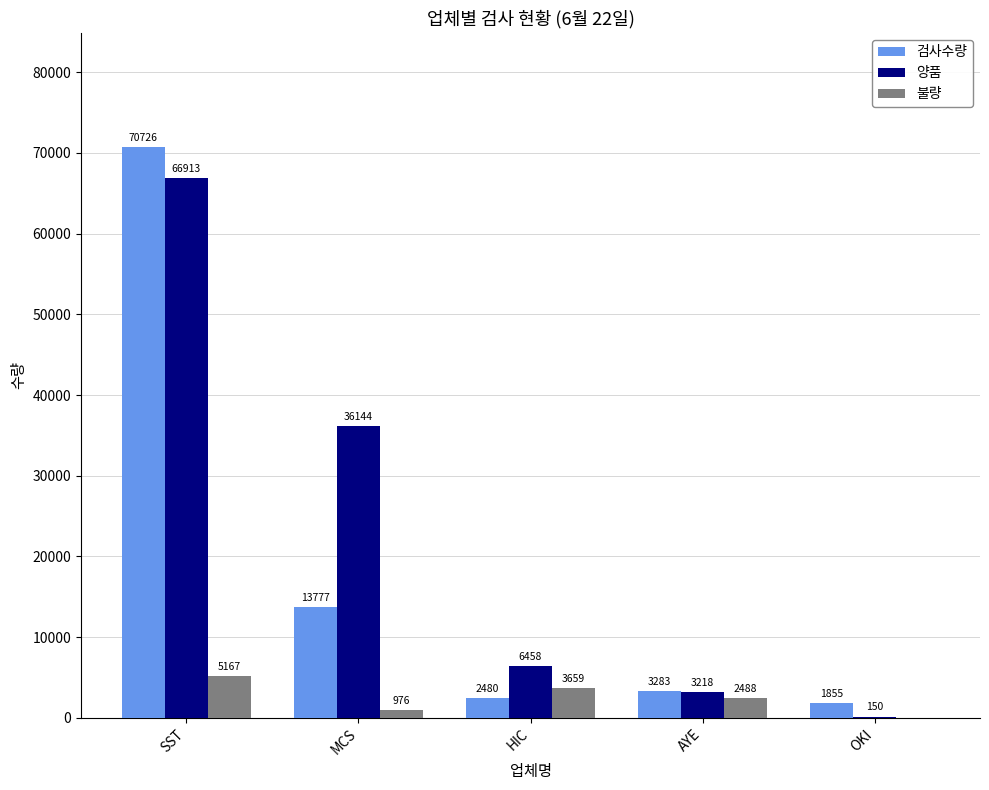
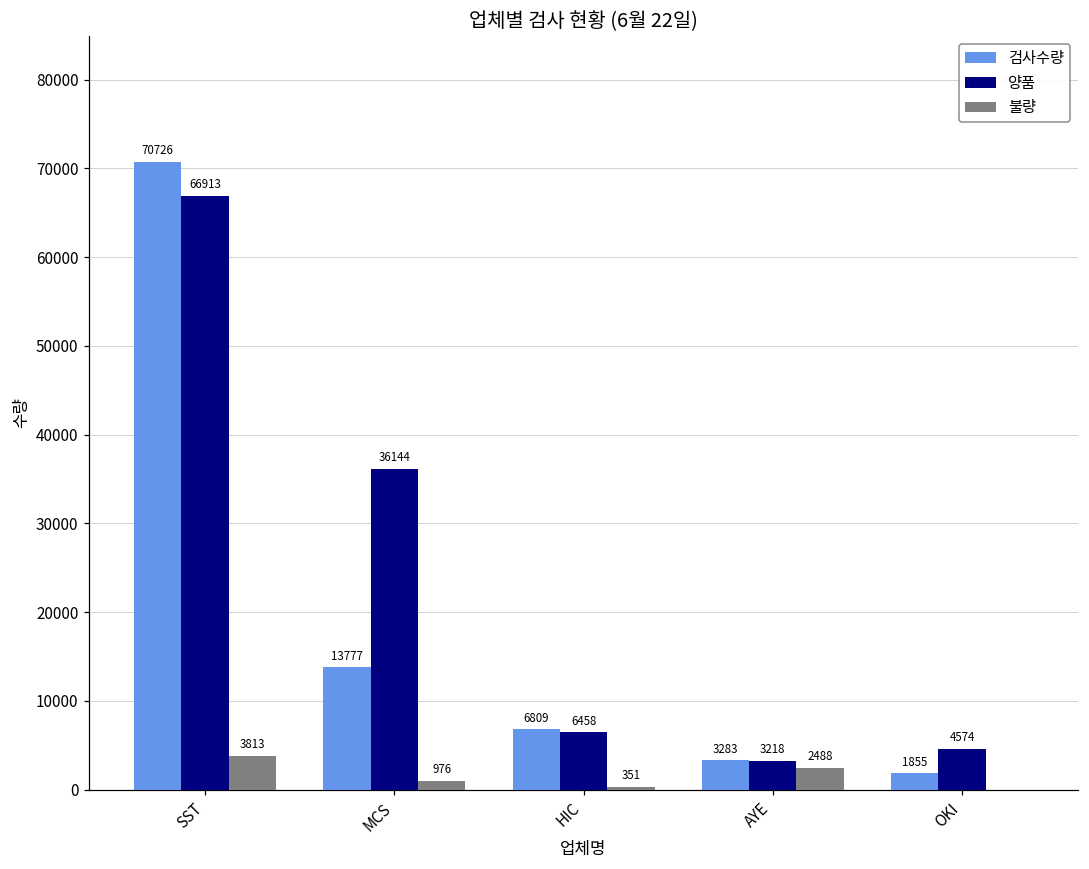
  {
    "검사수량": {
      "SST": 70726,
      "MCS": 13777,
-     "HIC": 2480,
+     "HIC": 6809,
      "AYE": 3283,
      "OKI": 1855
    },
    "양품": {
      "SST": 66913,
      "MCS": 36144,
      "HIC": 6458,
      "AYE": 3218,
-     "OKI": 150
+     "OKI": 4574
    },
    "불량": {
-     "SST": 5167,
+     "SST": 3813,
      "MCS": 976,
-     "HIC": 3659,
+     "HIC": 351,
      "AYE": 2488
    }
  }
